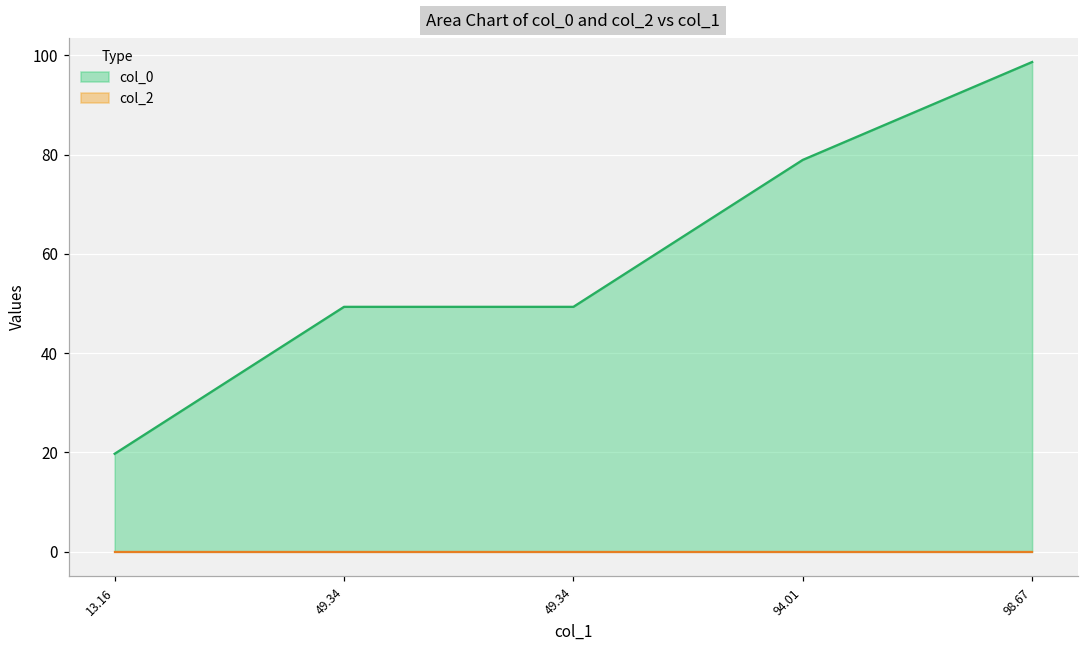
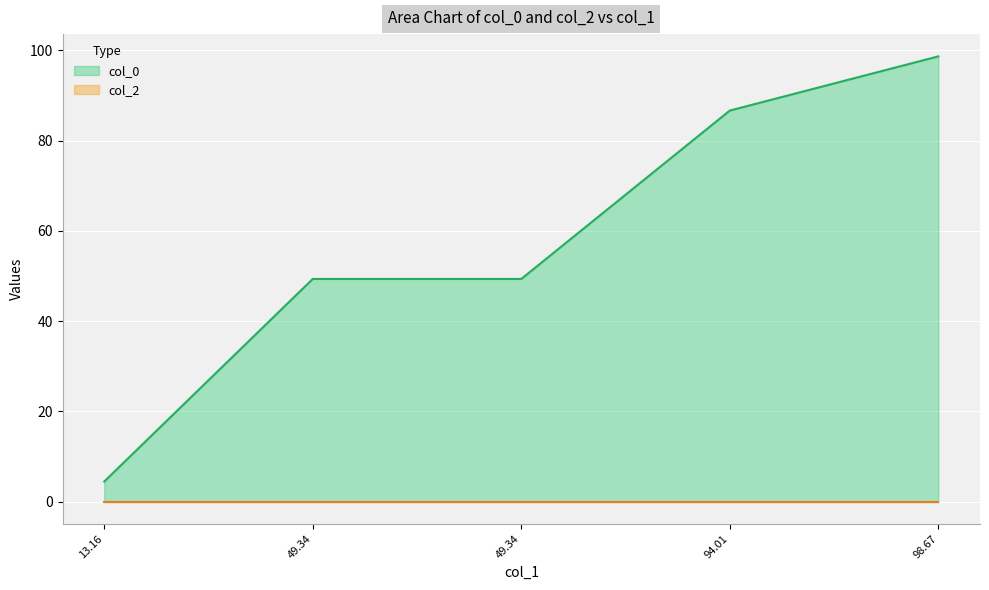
  {
    "col_0": {
-     "13.16": 20,
-     "94.01": 79,
+     "13.16": 4,
+     "94.01": 87,
      "98.67": 99
    },
    "col_2": {
      "13.16": 0,
      "94.01": 0,
      "98.67": 0
    }
  }
